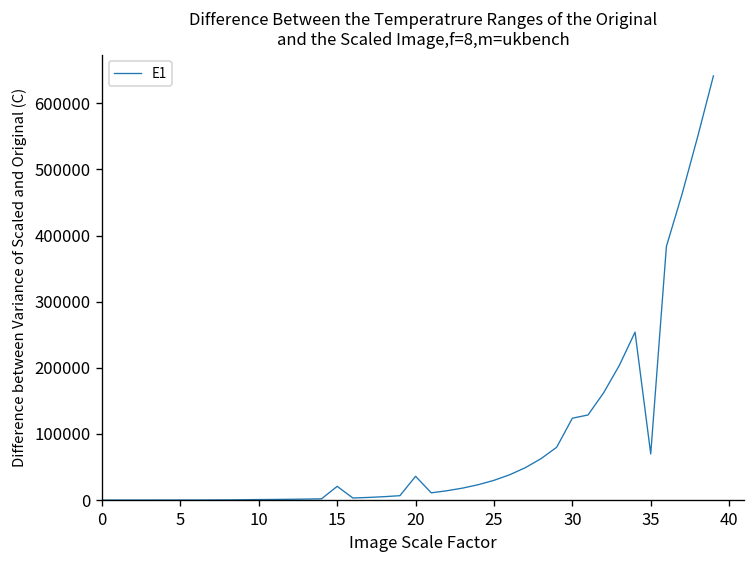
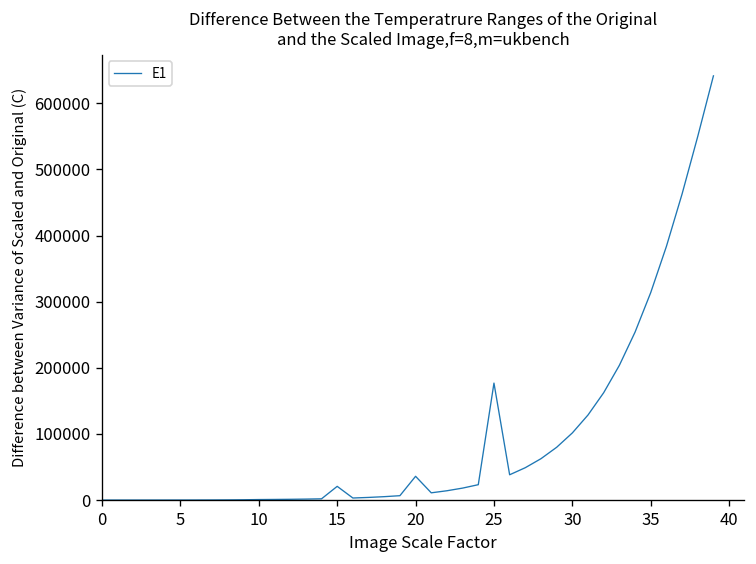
  {
    "0": 0,
    "5": 0,
    "10": 0,
    "15": 20000,
    "20": 40000,
-   "25": 30000,
-   "30": 120000,
-   "35": 70000
+   "25": 180000,
+   "30": 100000,
+   "35": 310000
  }
